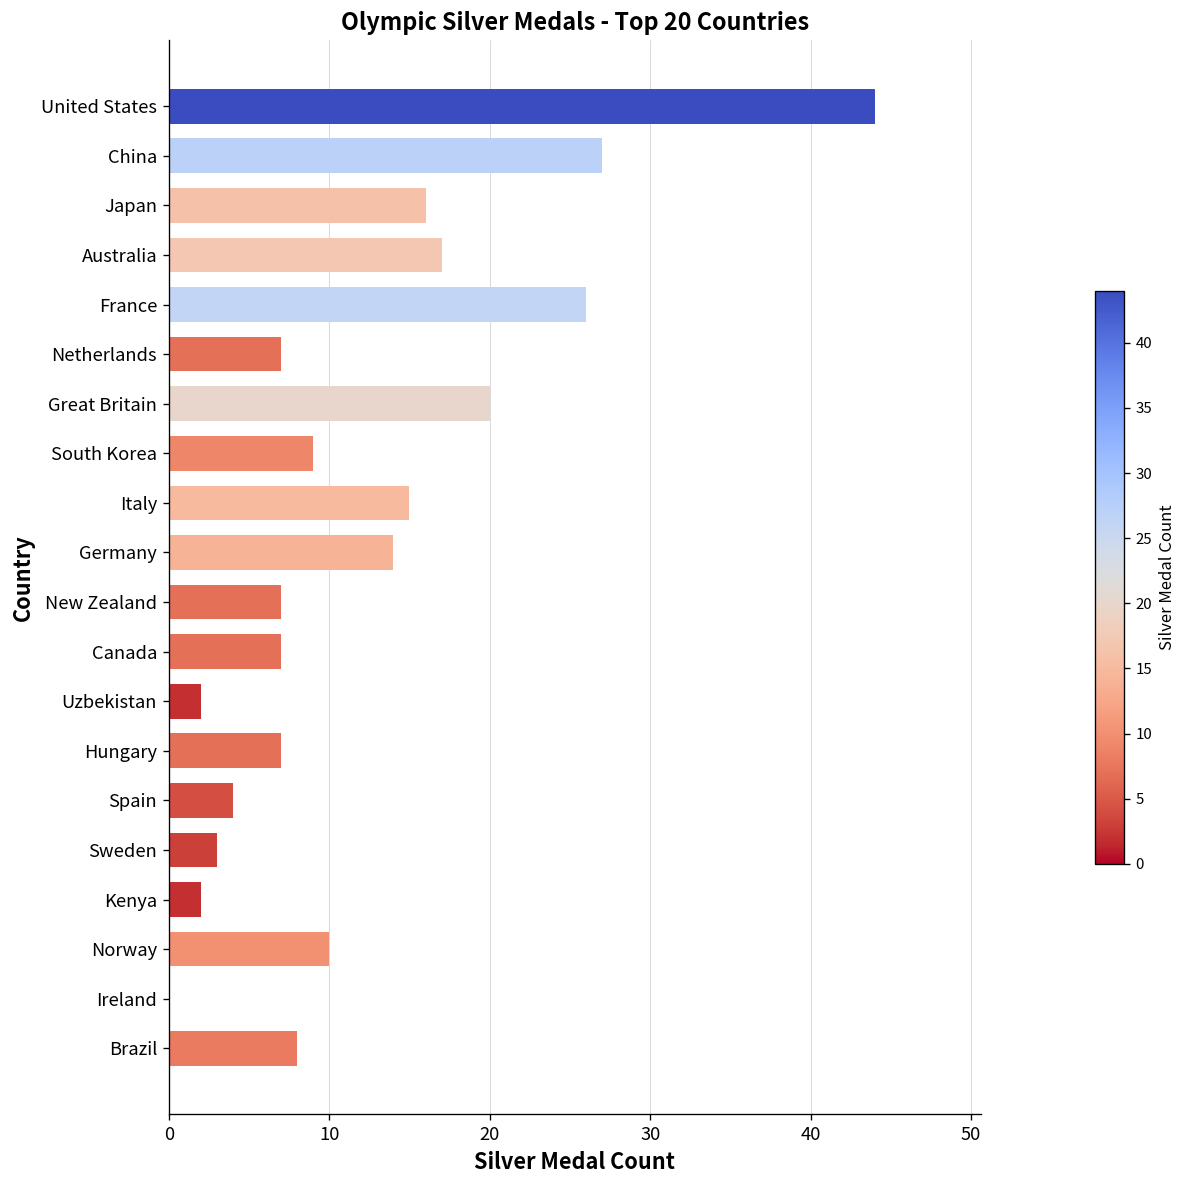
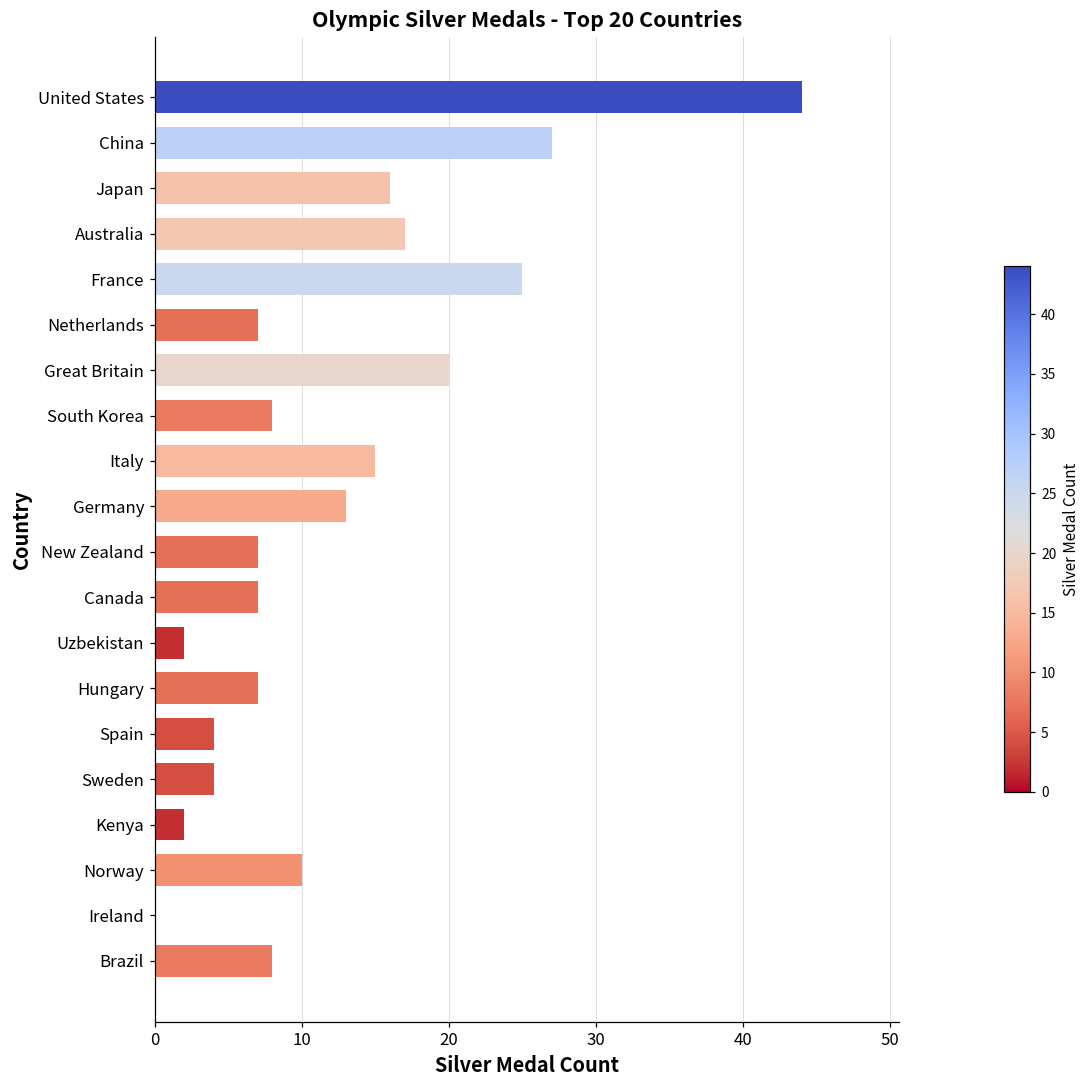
  {
    "United States": 44,
    "China": 27,
    "Japan": 16,
    "Australia": 17,
-   "France": 26,
+   "France": 25,
    "Netherlands": 7,
    "Great Britain": 20,
-   "South Korea": 9,
+   "South Korea": 8,
    "Italy": 15,
-   "Germany": 14,
+   "Germany": 13,
    "New Zealand": 7,
    "Canada": 7,
    "Uzbekistan": 2,
    "Hungary": 7,
    "Spain": 4,
-   "Sweden": 3,
+   "Sweden": 4,
    "Kenya": 2,
    "Norway": 10,
    "Ireland": 0,
    "Brazil": 8
  }
